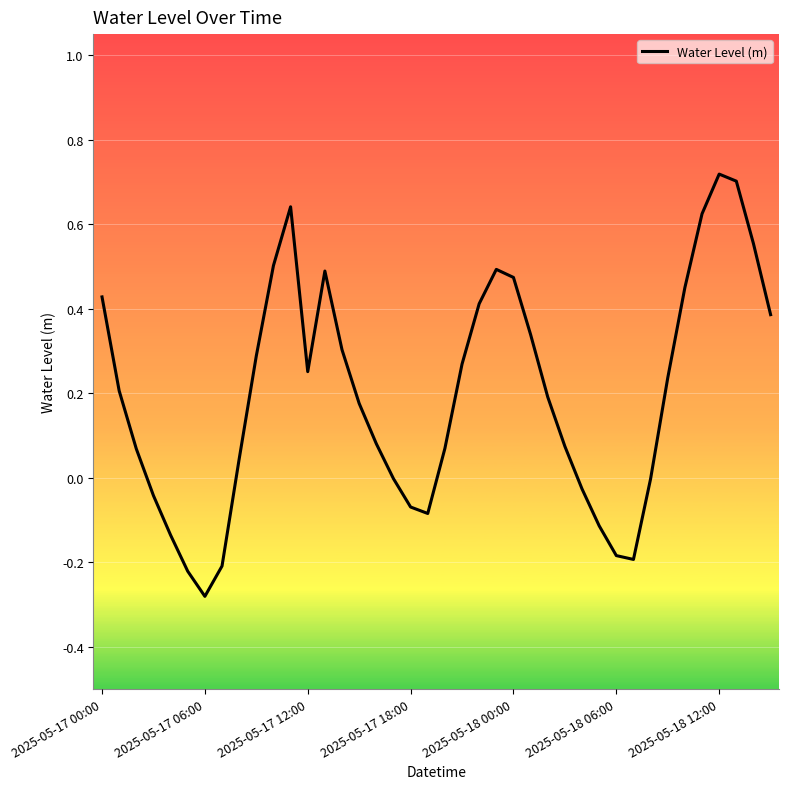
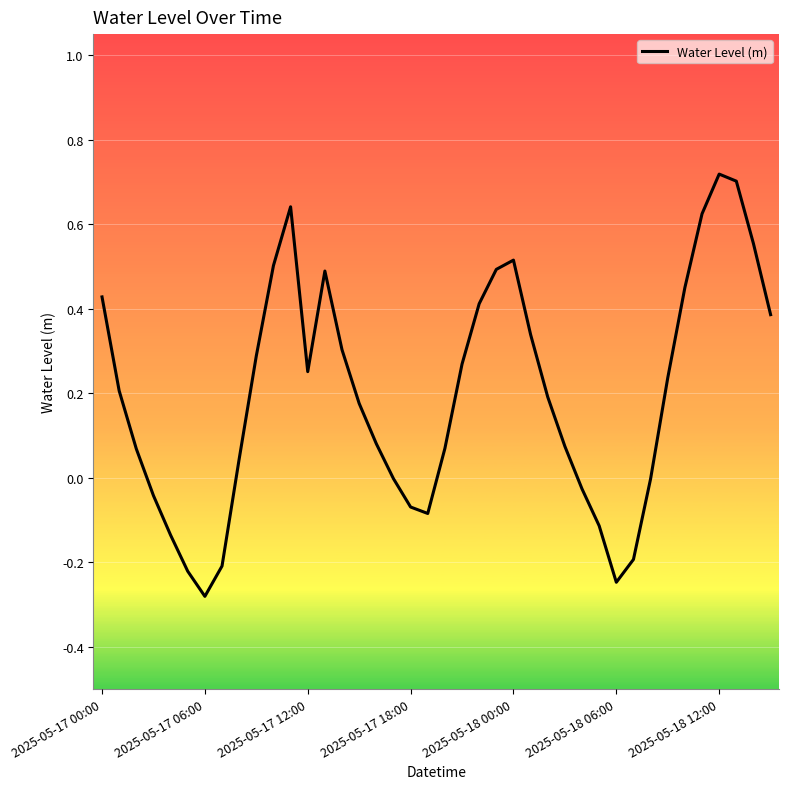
  {
    "2025-05-17 00:00": 0.43,
    "2025-05-17 06:00": -0.28,
    "2025-05-17 12:00": 0.25,
    "2025-05-17 18:00": -0.07,
-   "2025-05-18 00:00": 0.47,
-   "2025-05-18 06:00": -0.18,
+   "2025-05-18 00:00": 0.52,
+   "2025-05-18 06:00": -0.25,
    "2025-05-18 12:00": 0.72
  }
